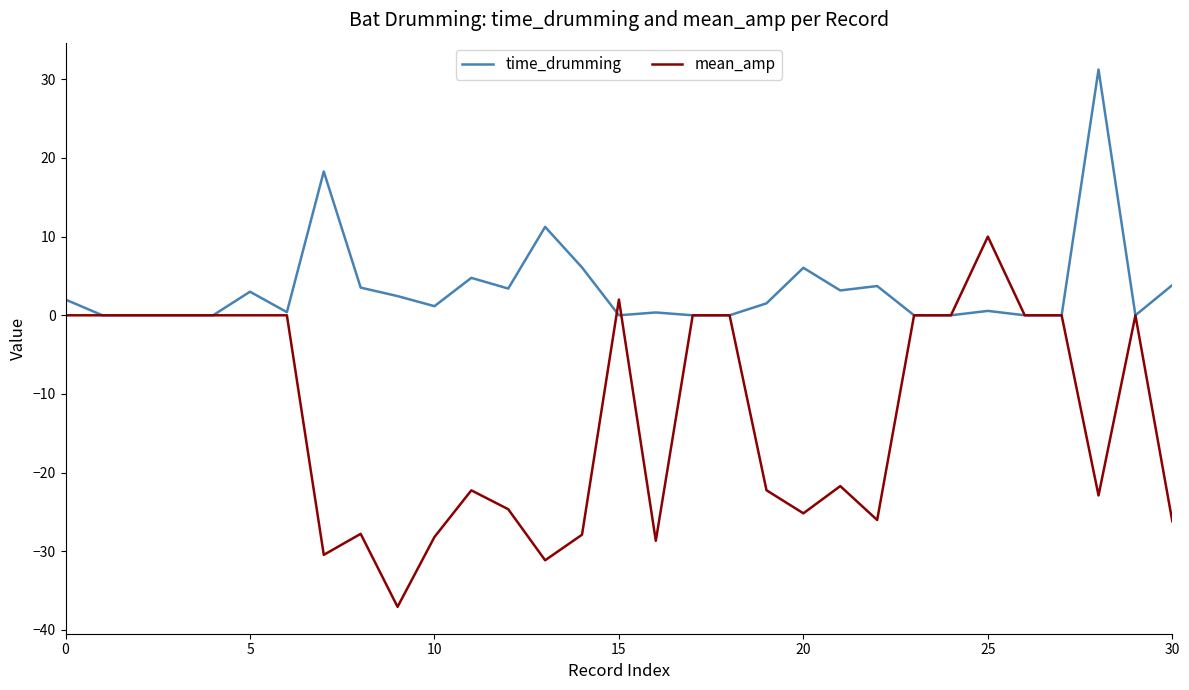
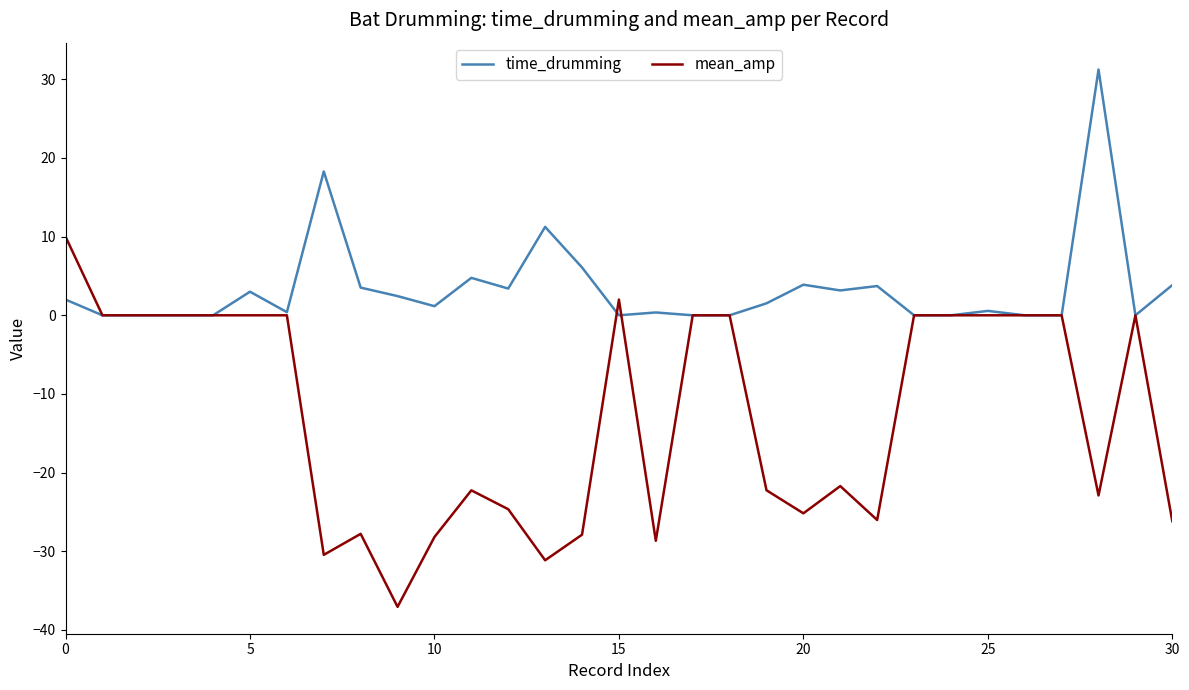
  {
    "time_drumming": {
      "0": 2,
      "5": 3,
      "10": 1,
      "15": 0,
-     "20": 6,
+     "20": 4,
      "25": 1,
      "30": 4
    },
    "mean_amp": {
-     "0": 0,
+     "0": 10,
      "5": 0,
      "10": -28,
      "15": 2,
      "20": -25,
-     "25": 10,
+     "25": 0,
      "30": -26
    }
  }
